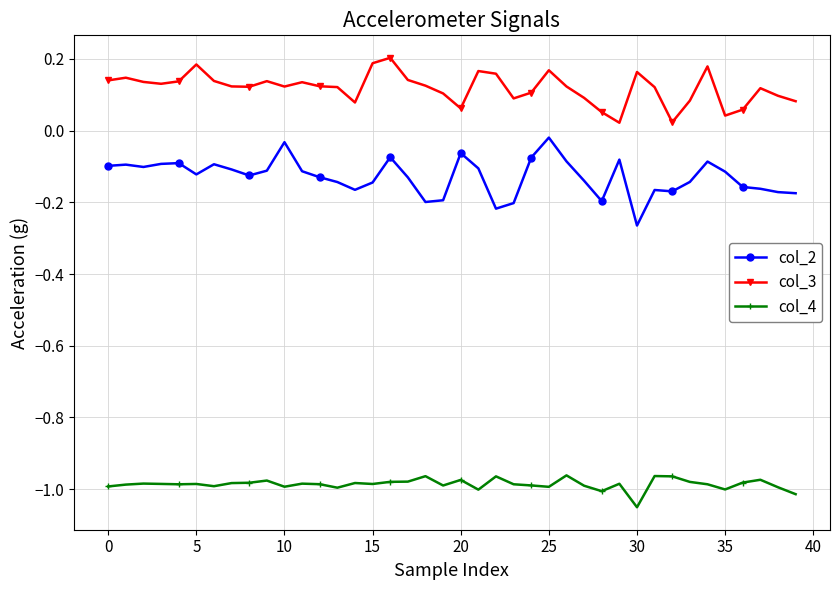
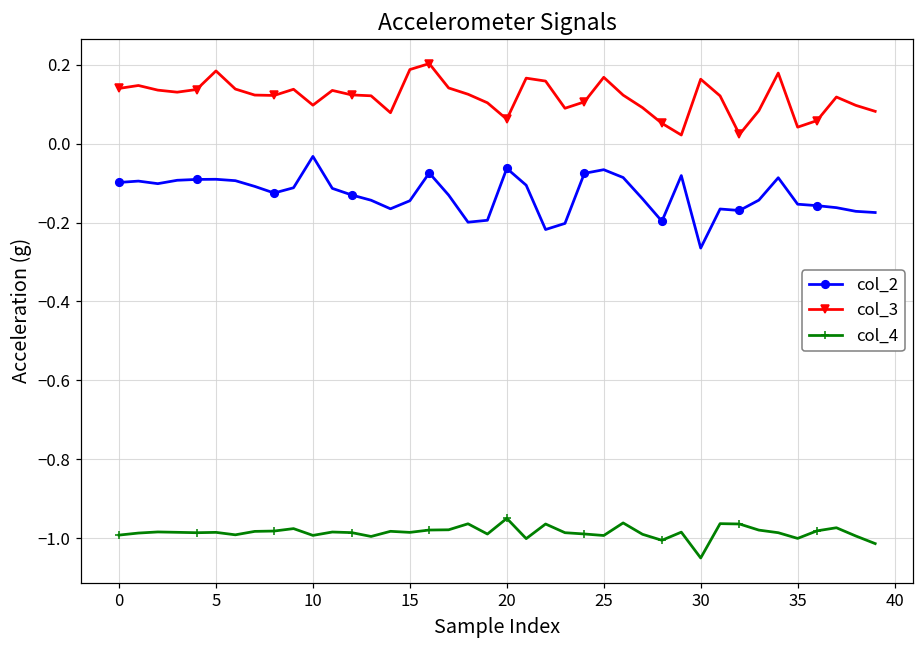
  {
    "col_2": {
      "0": -0.10,
-     "5": -0.12,
+     "5": -0.09,
      "10": -0.03,
      "15": -0.14,
      "20": -0.06,
-     "25": -0.02,
+     "25": -0.07,
      "30": -0.26,
-     "35": -0.11
+     "35": -0.15
    },
    "col_3": {
      "0": 0.14,
      "5": 0.18,
-     "10": 0.12,
+     "10": 0.10,
      "15": 0.19,
      "20": 0.06,
      "25": 0.17,
      "30": 0.16,
      "35": 0.04
    },
    "col_4": {
      "0": -0.99,
      "5": -0.99,
      "10": -0.99,
      "15": -0.99,
-     "20": -0.97,
+     "20": -0.95,
      "25": -0.99,
      "30": -1.05,
      "35": -1.00
    }
  }
